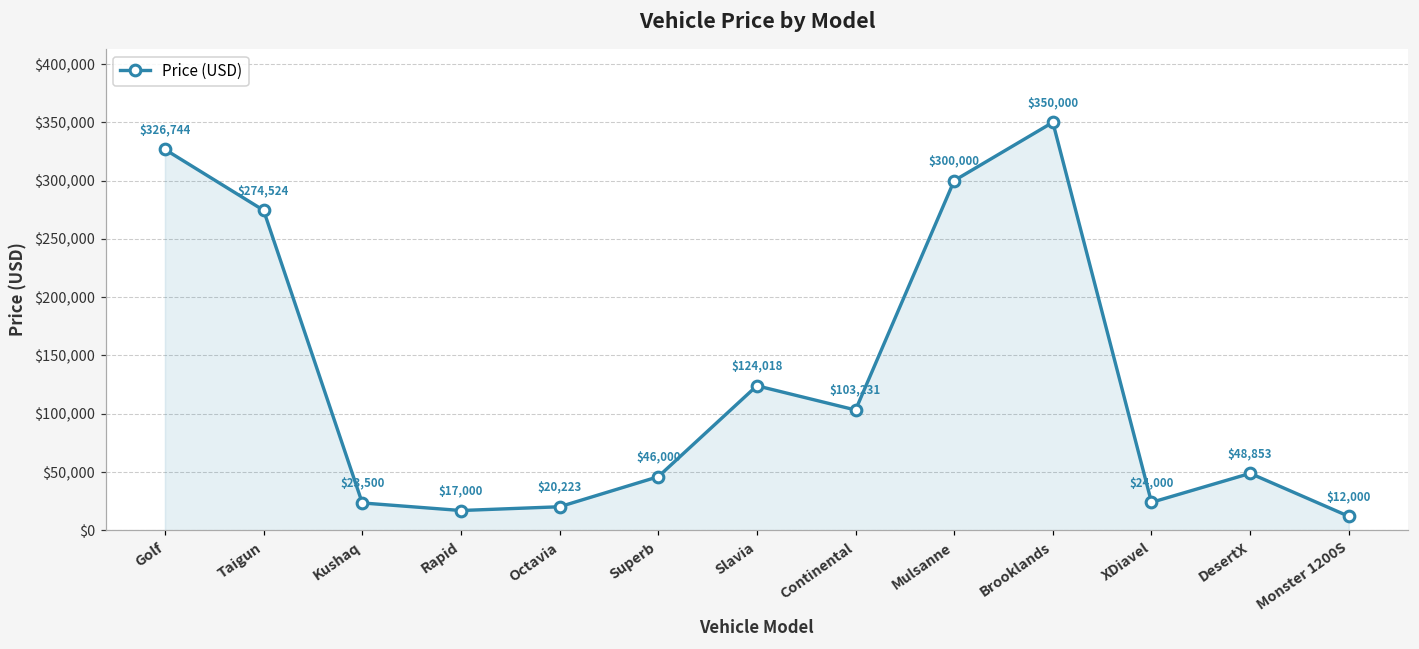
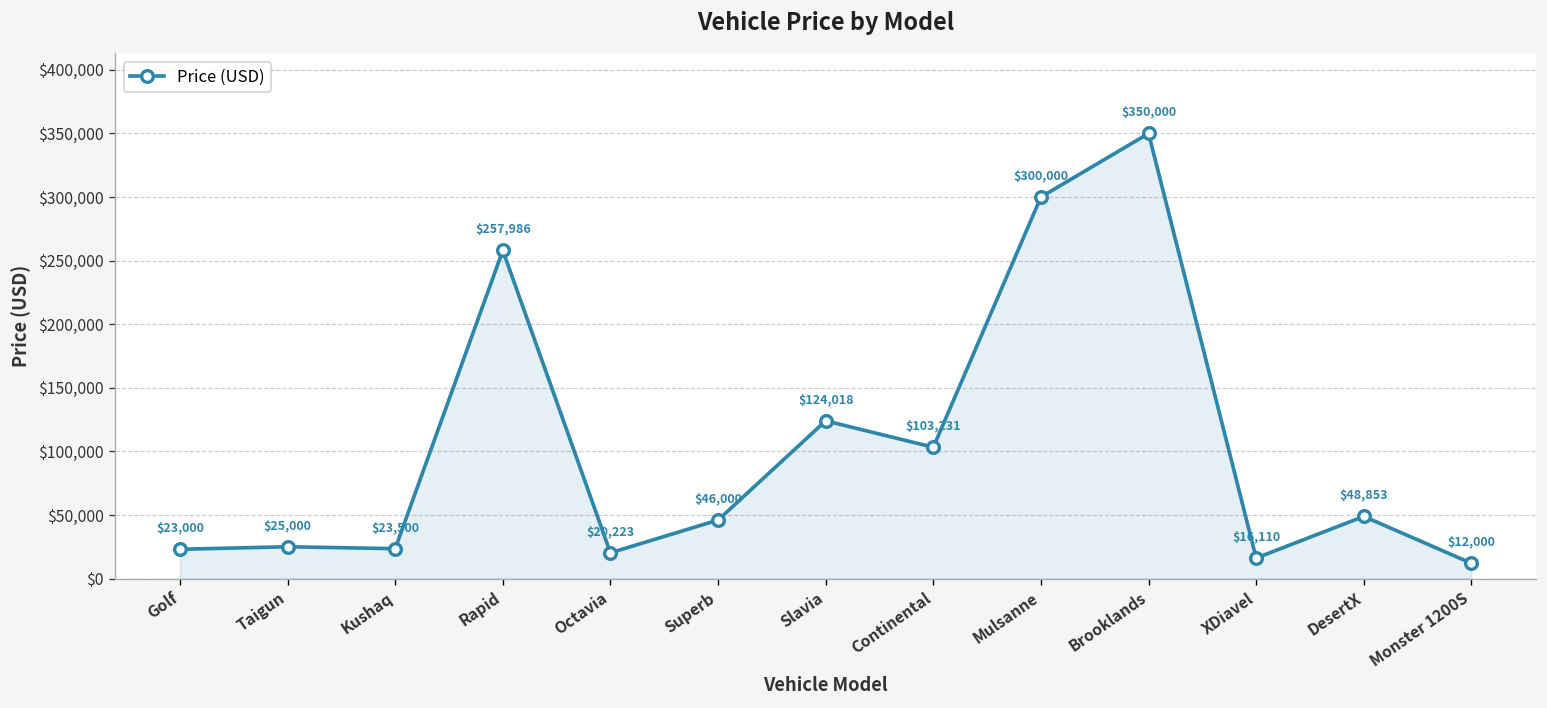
  {
-   "Golf": "$326,744",
-   "Taigun": "$274,524",
+   "Golf": "$23,000",
+   "Taigun": "$25,000",
    "Kushaq": "$23,500",
-   "Rapid": "$17,000",
+   "Rapid": "$257,986",
    "Octavia": "$20,223",
    "Superb": "$46,000",
    "Slavia": "$124,018",
    "Continental": "$103,231",
    "Mulsanne": "$300,000",
    "Brooklands": "$350,000",
-   "XDiavel": "$24,000",
+   "XDiavel": "$16,110",
    "DesertX": "$48,853",
    "Monster 1200S": "$12,000"
  }
